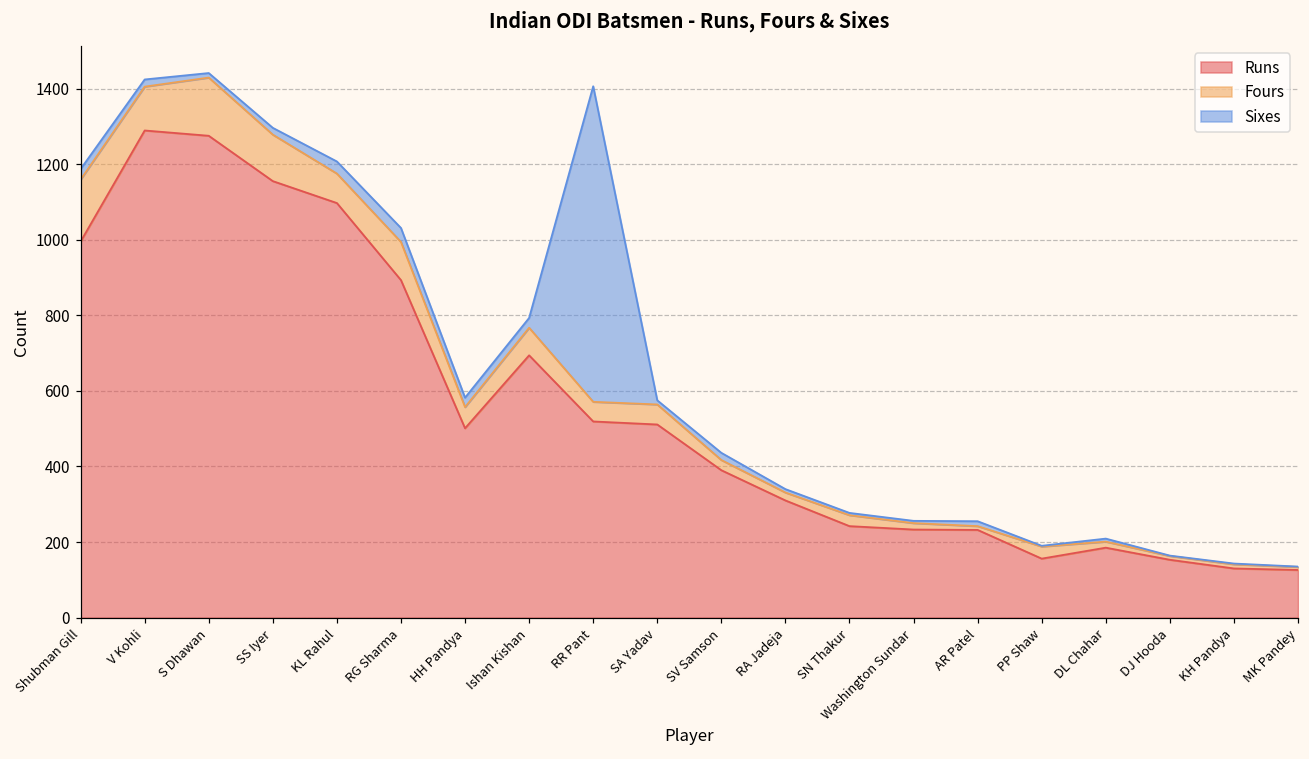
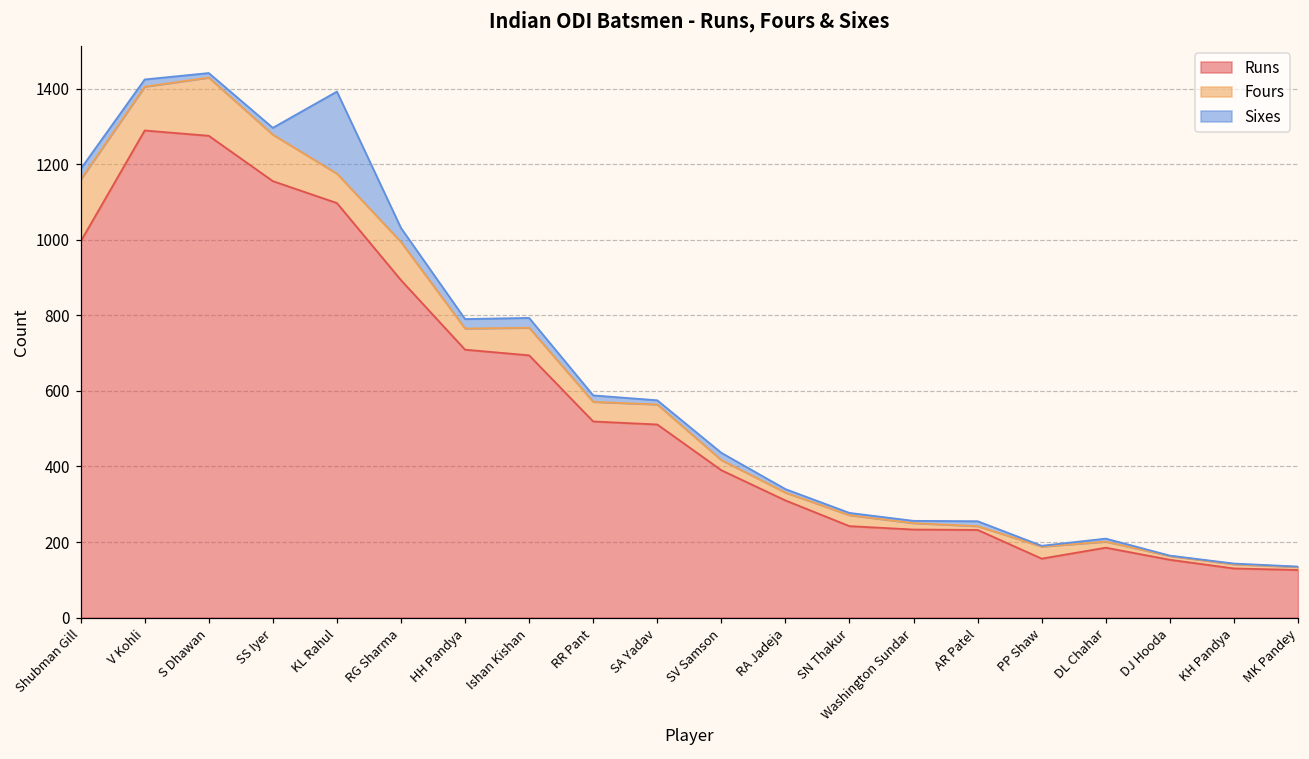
  {
    "Runs": {
      "Shubman Gill": 1000,
      "V Kohli": 1290,
      "S Dhawan": 1280,
      "SS Iyer": 1160,
      "KL Rahul": 1100,
      "RG Sharma": 890,
-     "HH Pandya": 500,
+     "HH Pandya": 710,
      "Ishan Kishan": 690,
      "RR Pant": 520,
      "SA Yadav": 510,
      "SV Samson": 390,
      "RA Jadeja": 310,
      "SN Thakur": 240,
      "Washington Sundar": 230,
      "AR Patel": 230,
      "PP Shaw": 160,
      "DL Chahar": 190,
      "DJ Hooda": 150,
      "KH Pandya": 130,
      "MK Pandey": 130
    },
    "Fours": {
      "Shubman Gill": 160,
      "V Kohli": 120,
      "S Dhawan": 150,
      "SS Iyer": 120,
      "KL Rahul": 80,
      "RG Sharma": 100,
      "HH Pandya": 60,
      "Ishan Kishan": 70,
      "RR Pant": 50,
      "SA Yadav": 50,
      "SV Samson": 30,
      "RA Jadeja": 20,
      "AR Patel": 10,
      "DL Chahar": 20
    },
    "Sixes": {
      "Shubman Gill": 30,
      "V Kohli": 20,
      "S Dhawan": 10,
      "SS Iyer": 20,
-     "KL Rahul": 30,
+     "KL Rahul": 220,
      "RG Sharma": 40,
      "HH Pandya": 30,
      "Ishan Kishan": 30,
-     "RR Pant": 840,
+     "RR Pant": 20,
      "SA Yadav": 10,
      "SV Samson": 20,
      "RA Jadeja": 10,
      "AR Patel": 10,
      "DL Chahar": 10
    }
  }
